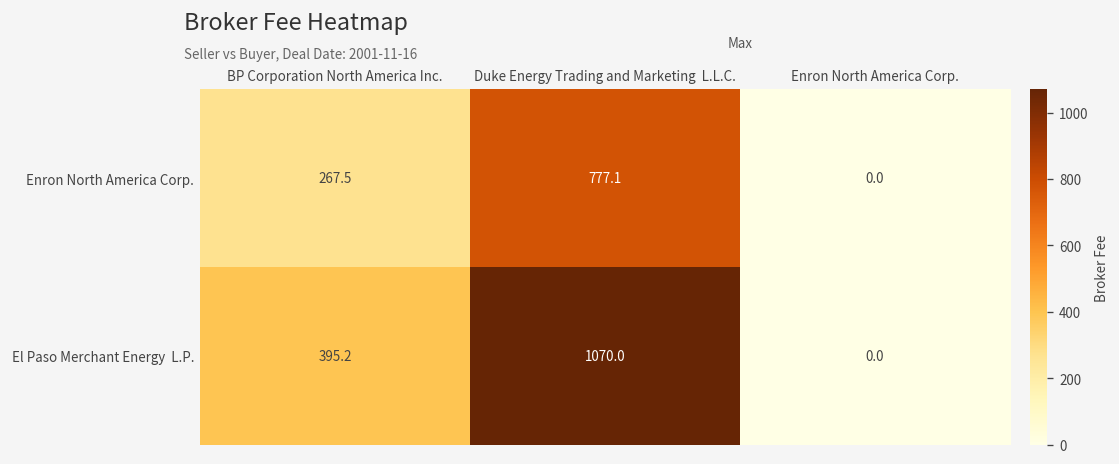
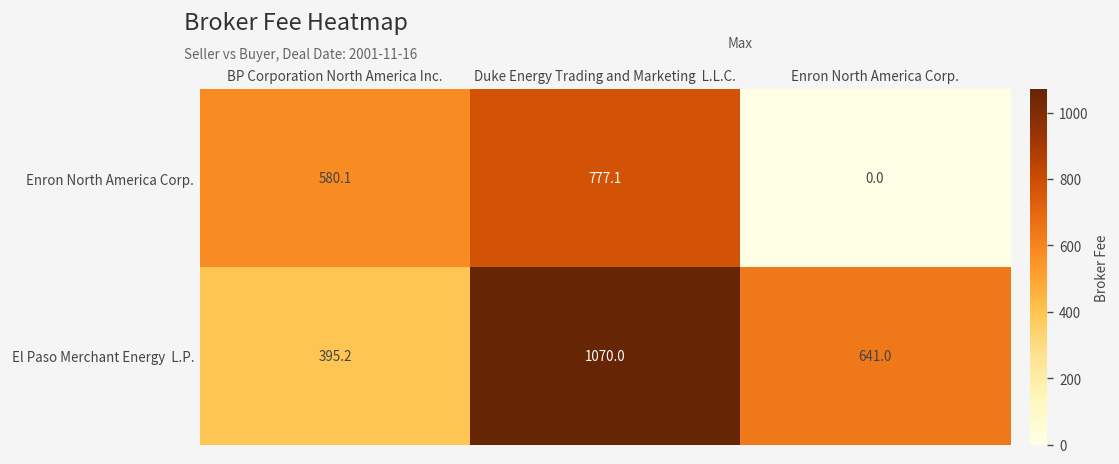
  {
    "Enron North America Corp.": {
-     "BP Corporation North America Inc.": 267.5,
+     "BP Corporation North America Inc.": 580.1,
      "Duke Energy Trading and Marketing L.L.C.": 777.1,
      "Enron North America Corp.": 0.0
    },
    "El Paso Merchant Energy L.P.": {
      "BP Corporation North America Inc.": 395.2,
      "Duke Energy Trading and Marketing L.L.C.": 1070.0,
-     "Enron North America Corp.": 0.0
+     "Enron North America Corp.": 641.0
    }
  }
